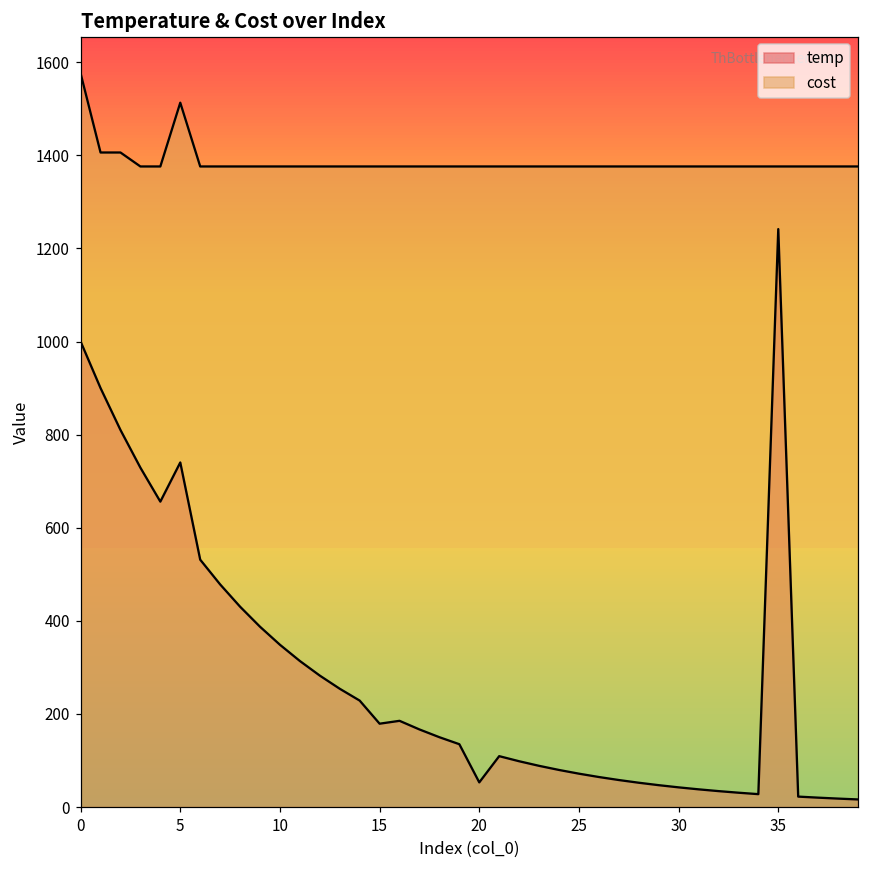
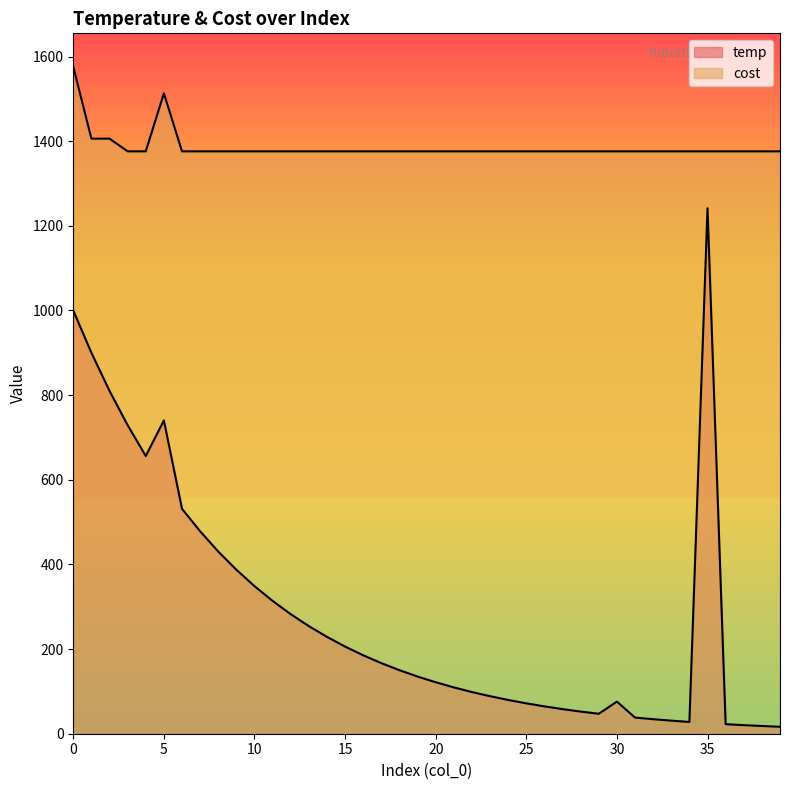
  {
    "temp": {
      "0": 1000,
      "5": 740,
      "10": 350,
-     "15": 180,
-     "20": 50,
+     "15": 210,
+     "20": 120,
      "25": 70,
-     "30": 40,
+     "30": 80,
      "35": 1240
    },
    "cost": {
      "0": 1580,
      "5": 1510,
      "10": 1380,
      "15": 1380,
      "20": 1380,
      "25": 1380,
      "30": 1380,
      "35": 1380
    }
  }
